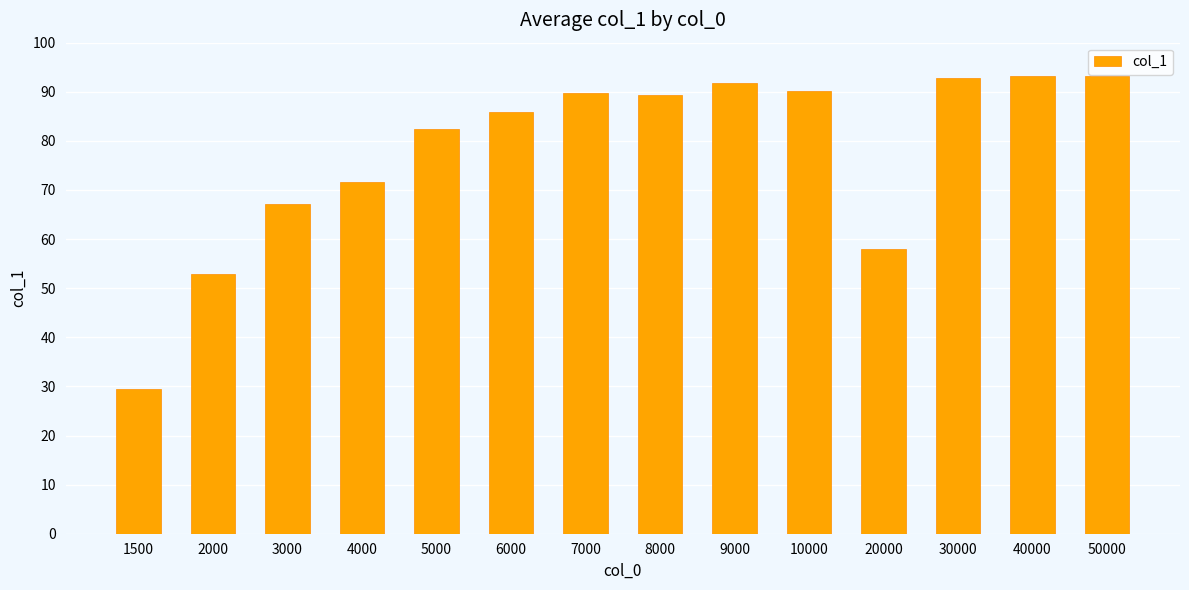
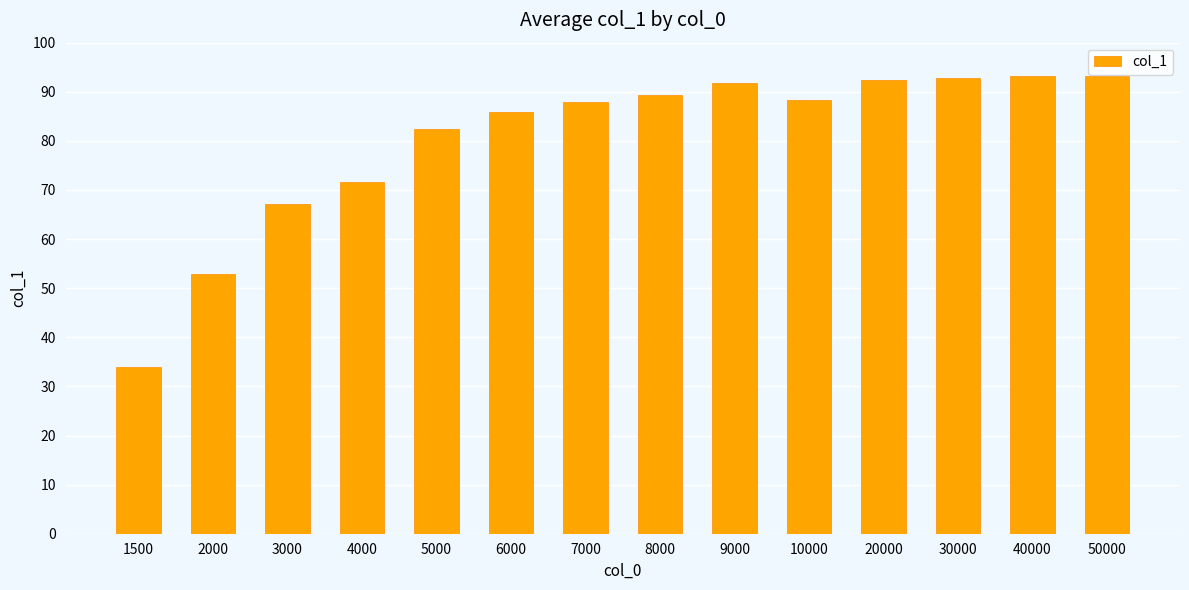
  {
-   "1500": 29,
+   "1500": 34,
    "2000": 53,
    "3000": 67,
    "4000": 72,
    "5000": 82,
    "6000": 86,
-   "7000": 90,
+   "7000": 88,
    "8000": 89,
    "9000": 92,
-   "10000": 90,
-   "20000": 58,
+   "10000": 88,
+   "20000": 92,
    "30000": 93,
    "40000": 93,
    "50000": 93
  }
